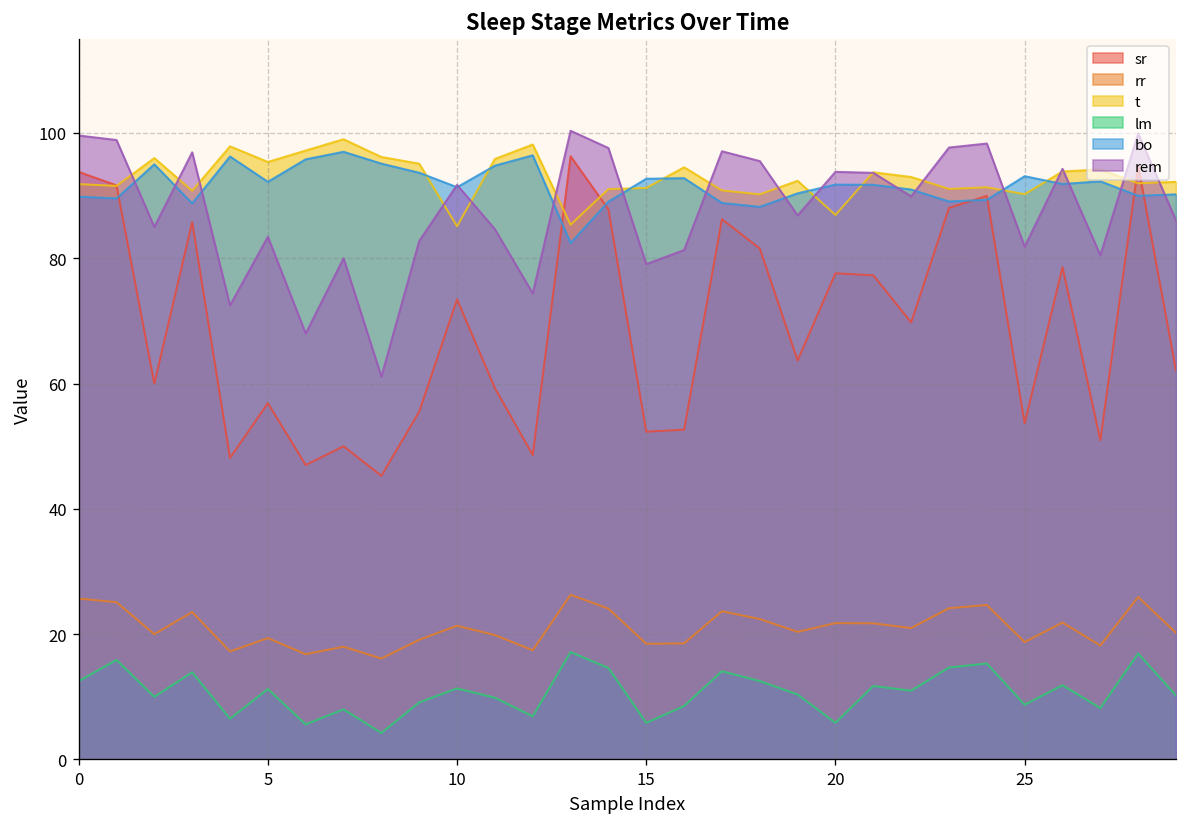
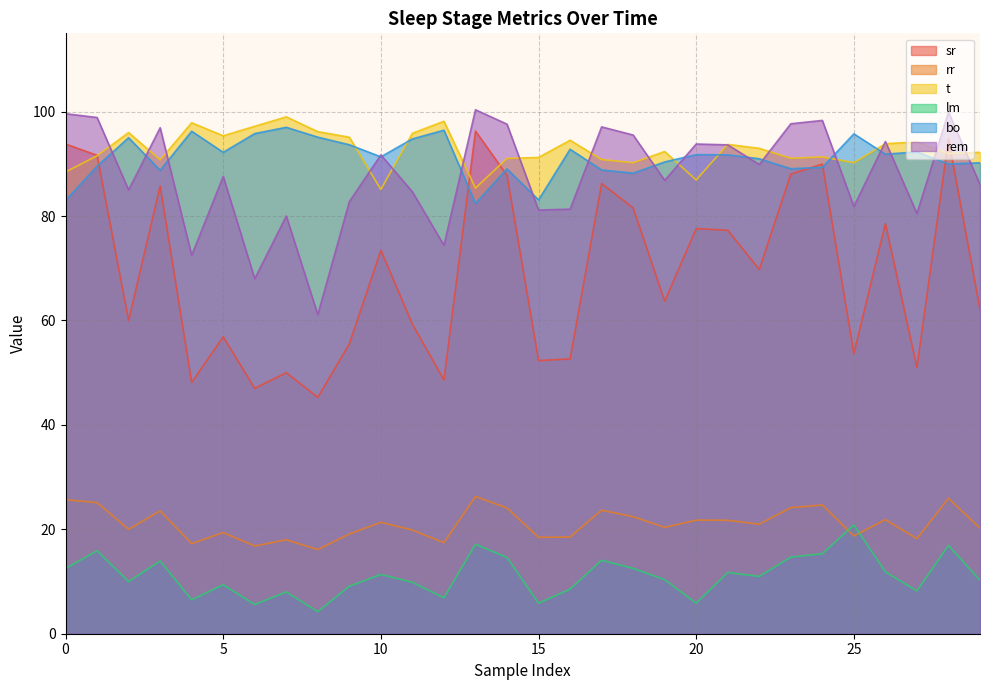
  {
    "t": {
-     "0": 92,
+     "0": 88,
      "5": 95,
      "10": 85,
      "15": 91,
      "20": 87,
      "25": 90
    },
    "lm": {
      "0": 13,
-     "5": 11,
+     "5": 9,
      "10": 11,
      "15": 6,
      "20": 6,
-     "25": 9
+     "25": 21
    },
    "bo": {
-     "0": 90,
+     "0": 83,
      "5": 92,
-     "15": 93,
+     "15": 83,
      "20": 92,
-     "25": 93
+     "25": 96
    },
    "rem": {
      "0": 100,
-     "5": 83,
-     "15": 79,
+     "5": 88,
+     "15": 81,
      "20": 94,
      "25": 82
    }
  }
